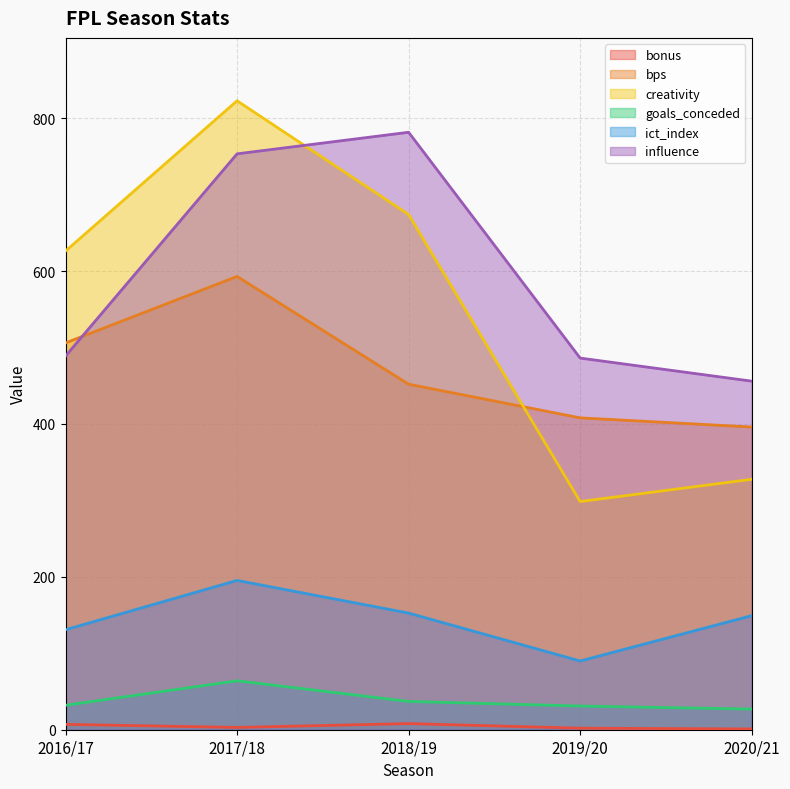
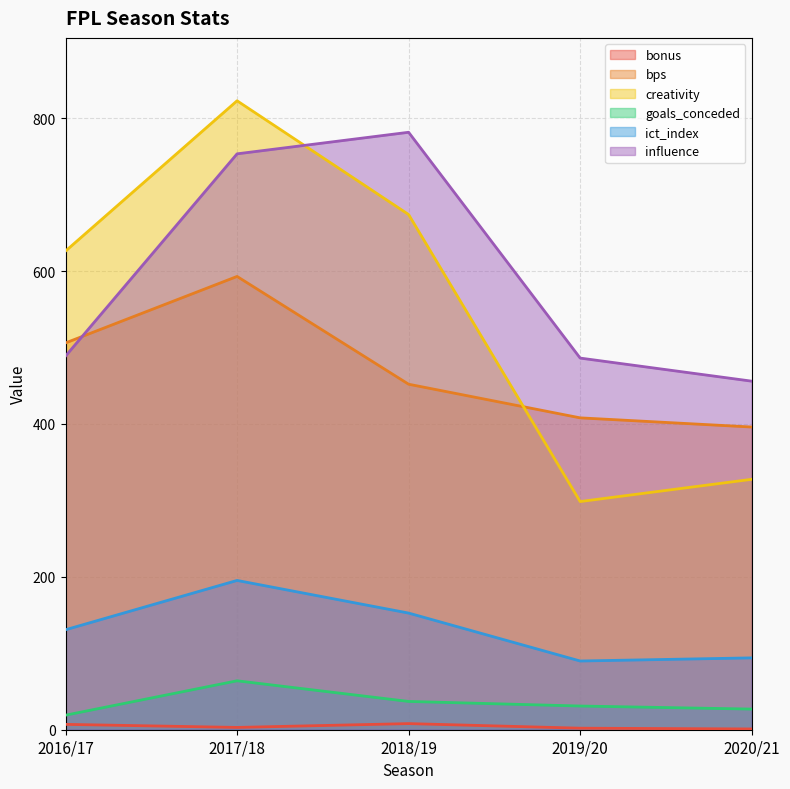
  {
    "goals_conceded": {
-     "2016/17": 30,
+     "2016/17": 20,
      "2017/18": 60,
      "2018/19": 40,
      "2019/20": 30,
      "2020/21": 30
    },
    "ict_index": {
      "2016/17": 130,
      "2017/18": 200,
      "2018/19": 150,
      "2019/20": 90,
-     "2020/21": 150
+     "2020/21": 90
    },
    "influence": {
      "2016/17": 490,
      "2017/18": 750,
      "2018/19": 780,
      "2019/20": 490,
      "2020/21": 460
    }
  }
